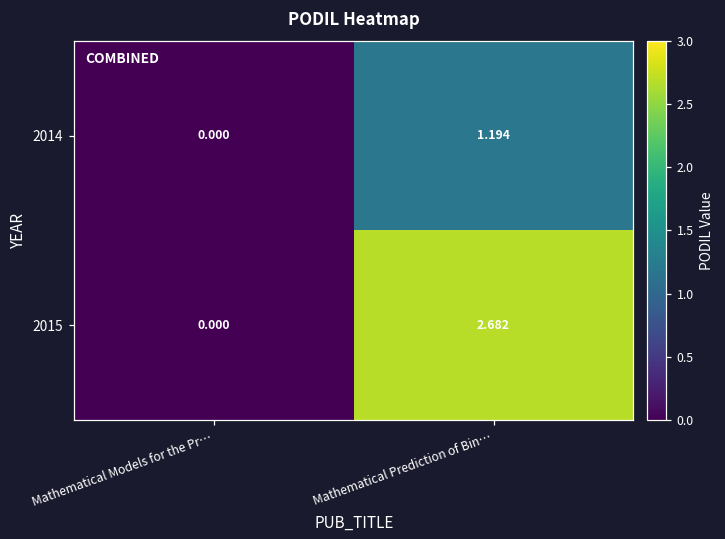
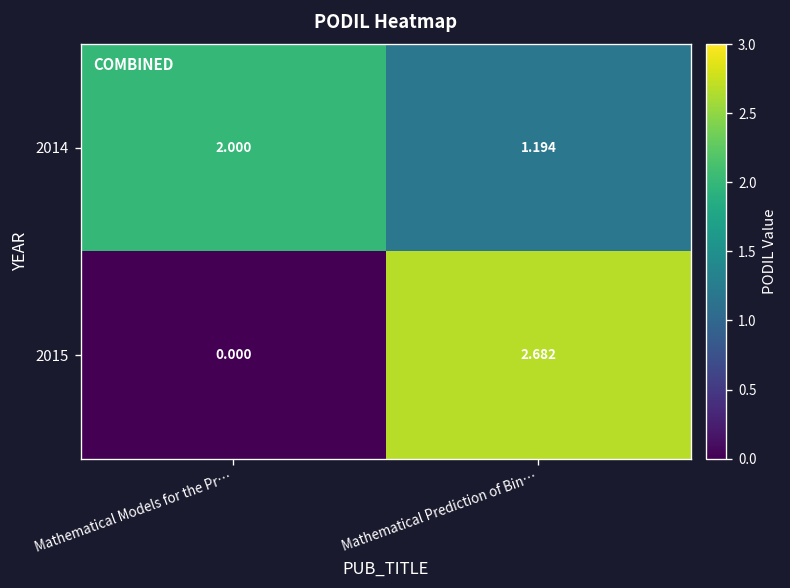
  {
    "2014": {
-     "Mathematical Models for the Pr…": 0.000,
+     "Mathematical Models for the Pr…": 2.000,
      "Mathematical Prediction of Bin…": 1.194
    },
    "2015": {
      "Mathematical Models for the Pr…": 0.000,
      "Mathematical Prediction of Bin…": 2.682
    }
  }
